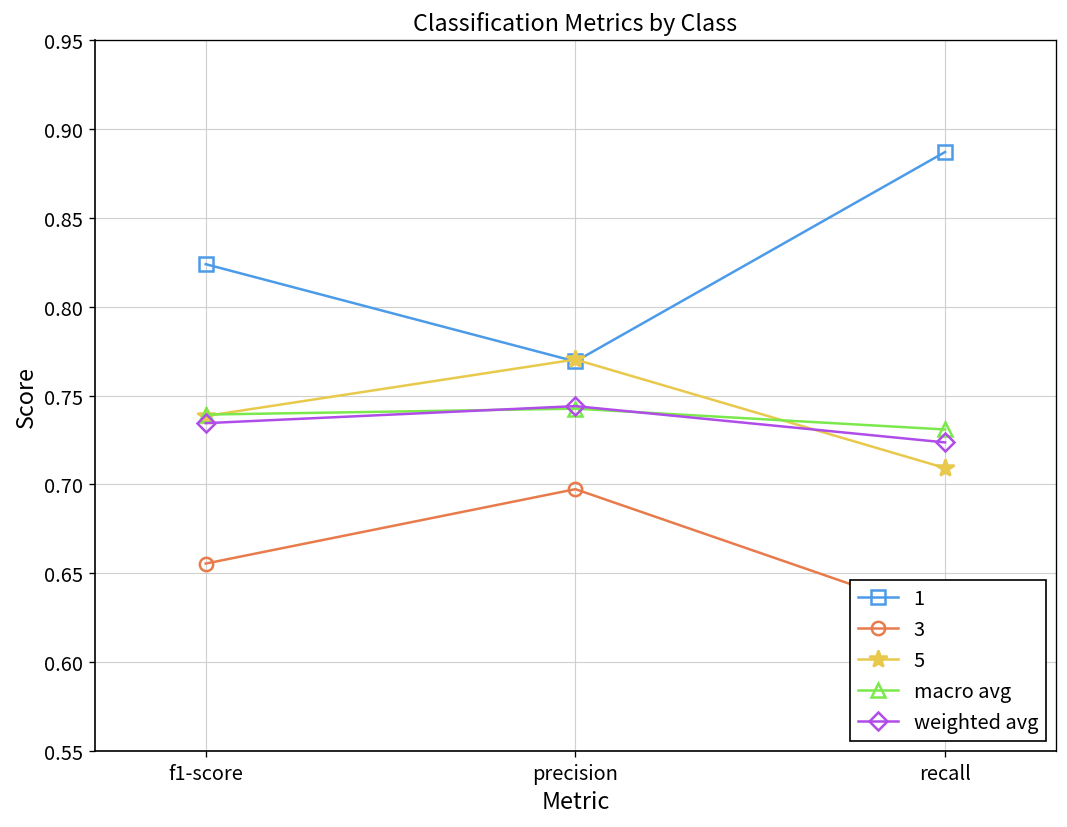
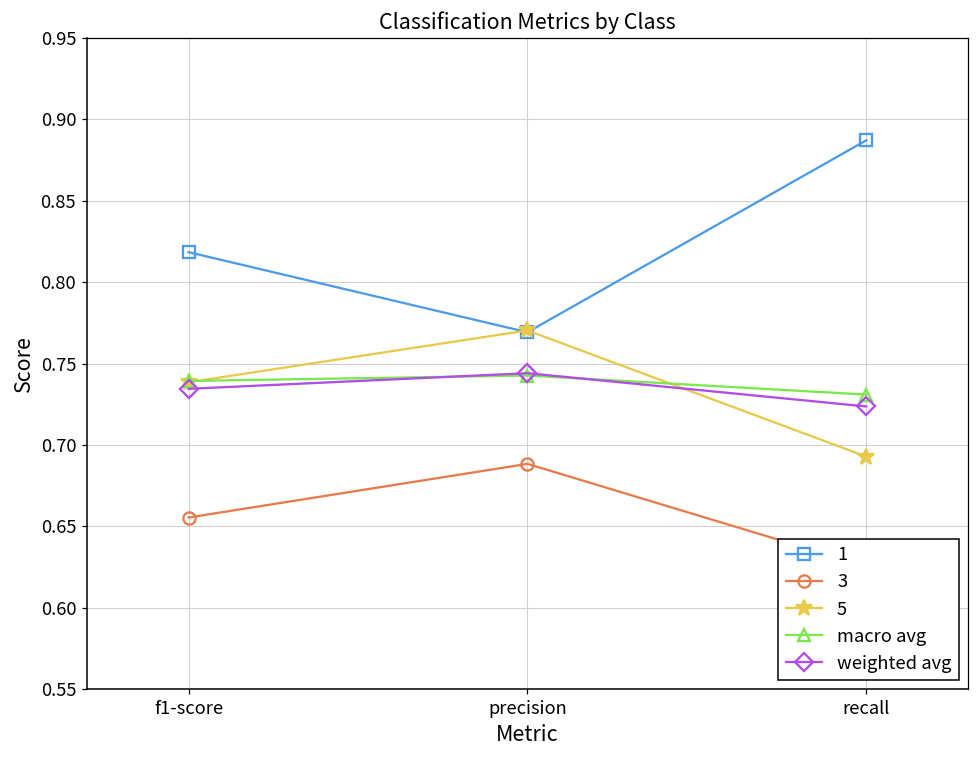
  {
    "1": {
-     "f1-score": 0.824,
+     "f1-score": 0.818,
      "recall": 0.887
    },
    "3": {
      "f1-score": 0.656,
-     "precision": 0.697
+     "precision": 0.688
    },
    "5": {
-     "recall": 0.709
+     "recall": 0.693
    },
    "macro avg": {
      "recall": 0.731
    },
    "weighted avg": {
      "f1-score": 0.735,
      "recall": 0.724
    }
  }
